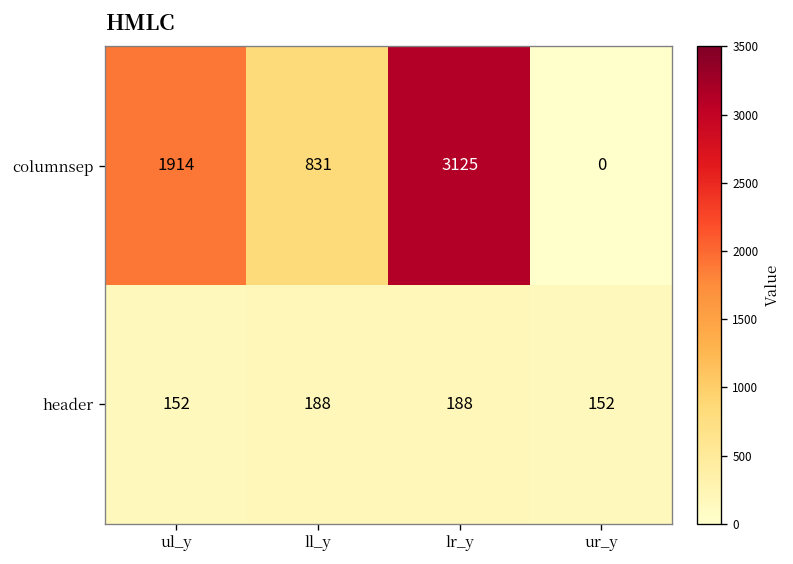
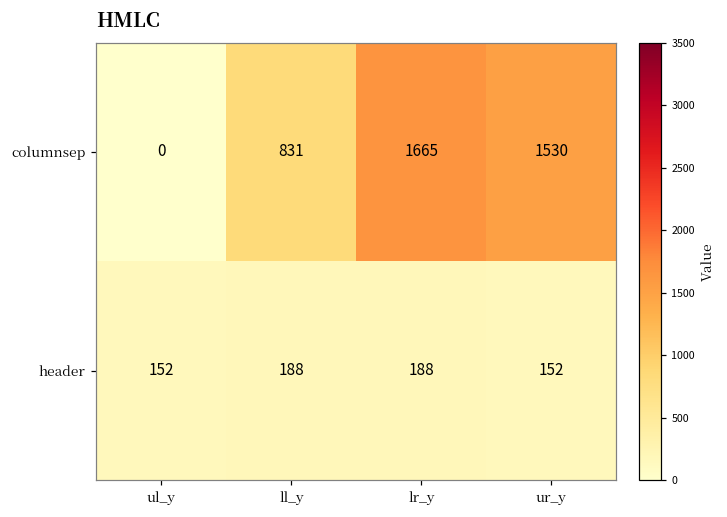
  {
    "columnsep": {
-     "ul_y": 1914,
+     "ul_y": 0,
      "ll_y": 831,
-     "lr_y": 3125,
-     "ur_y": 0
+     "lr_y": 1665,
+     "ur_y": 1530
    },
    "header": {
      "ul_y": 152,
      "ll_y": 188,
      "lr_y": 188,
      "ur_y": 152
    }
  }
